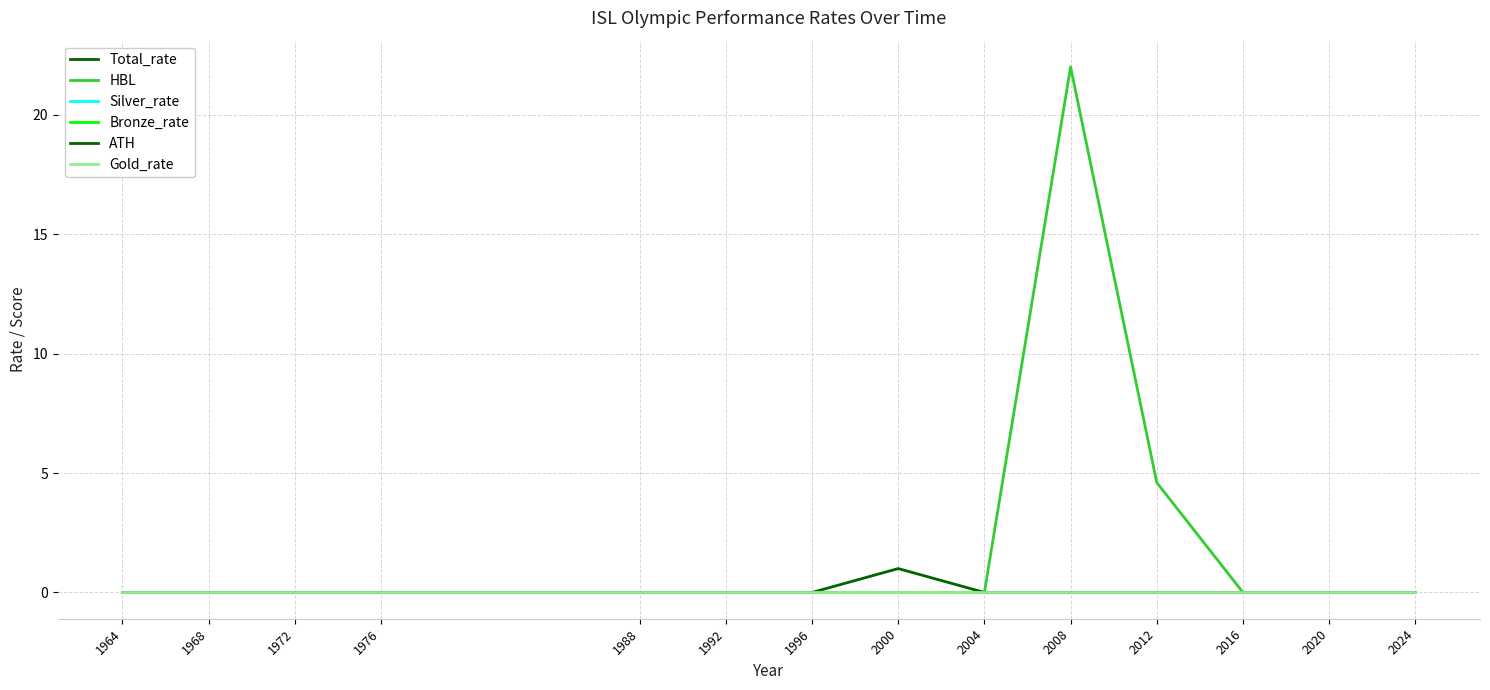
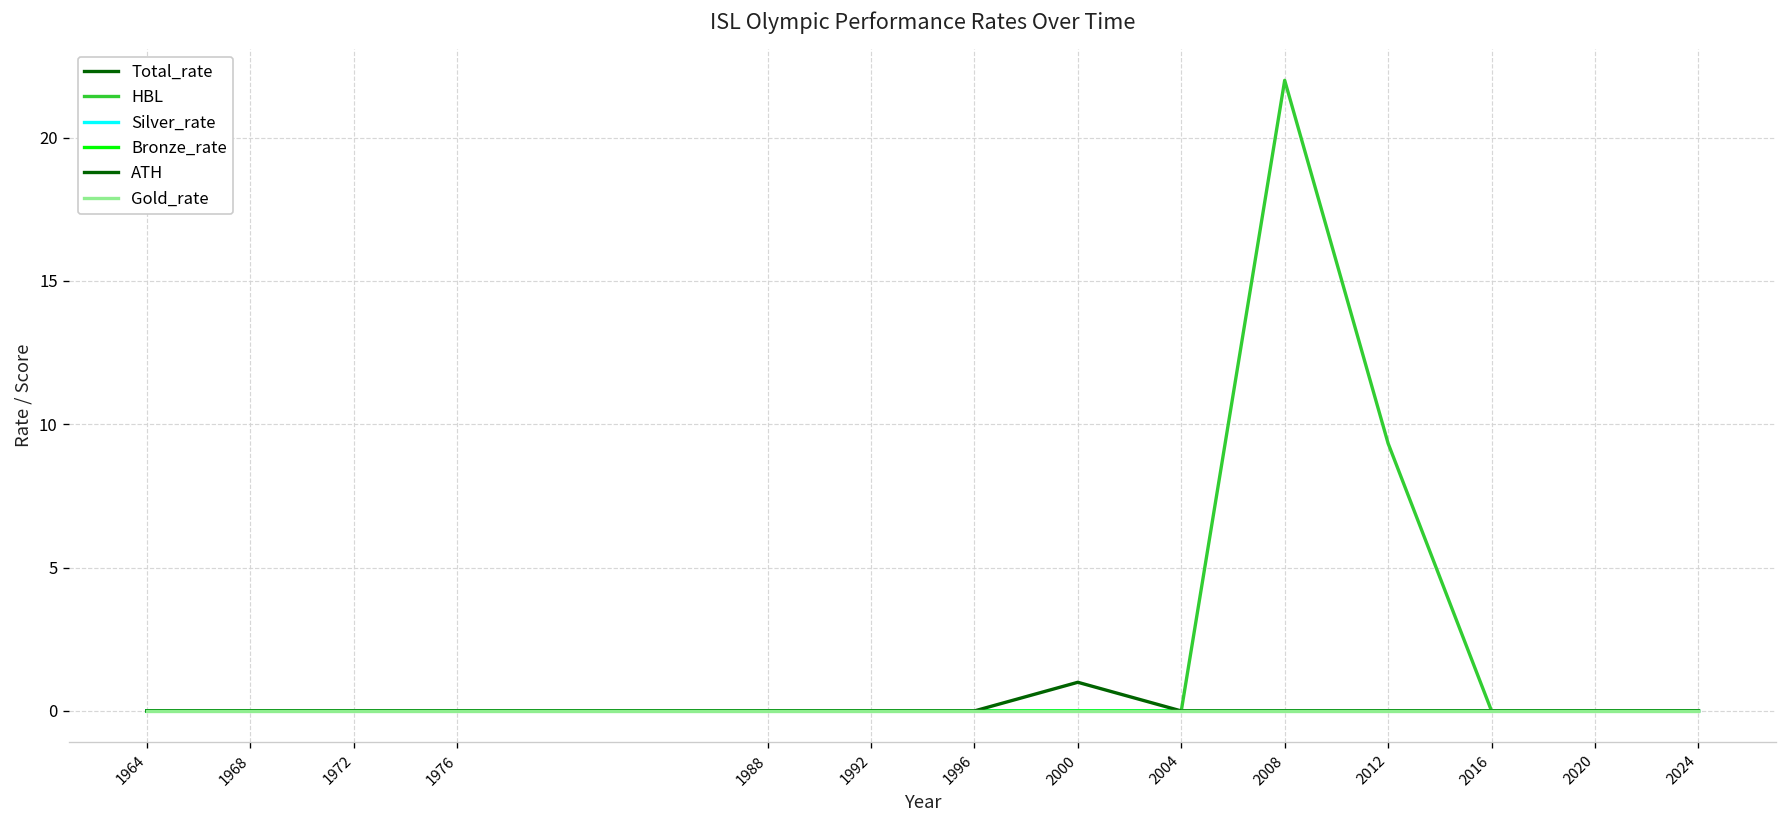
  {
    "HBL": {
      "2008": 22.0,
-     "2012": 4.6
+     "2012": 9.3
    },
    "ATH": {
      "2000": 1.0
    }
  }
